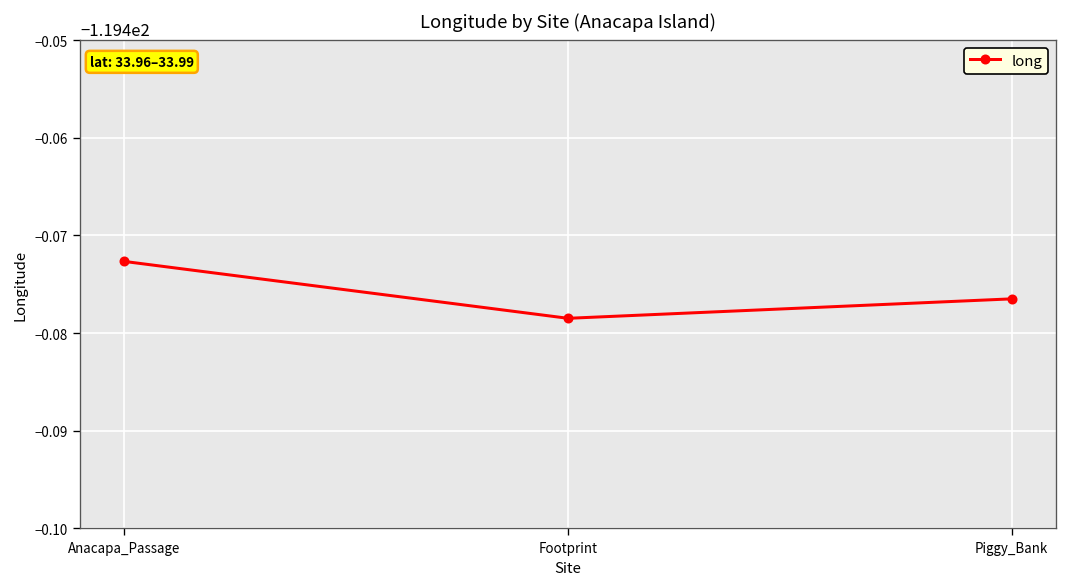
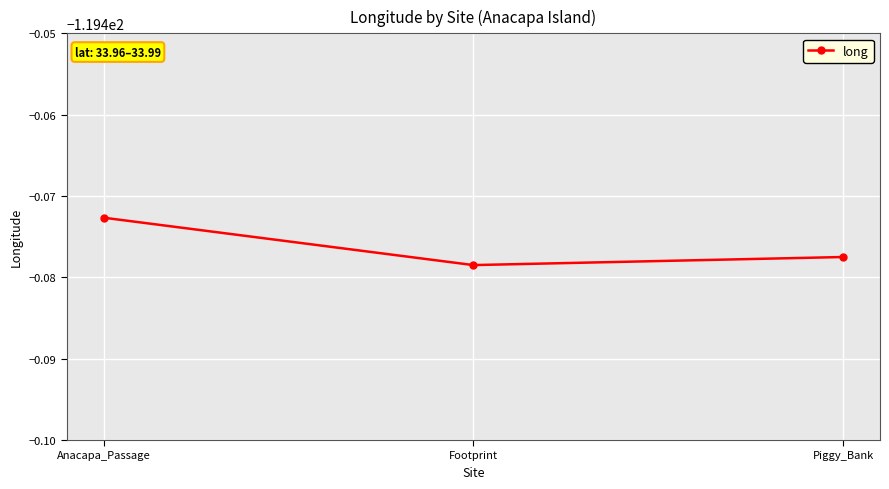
  {
    "Anacapa_Passage": -119.473,
    "Footprint": -119.478,
-   "Piggy_Bank": -119.477
+   "Piggy_Bank": -119.478
  }
